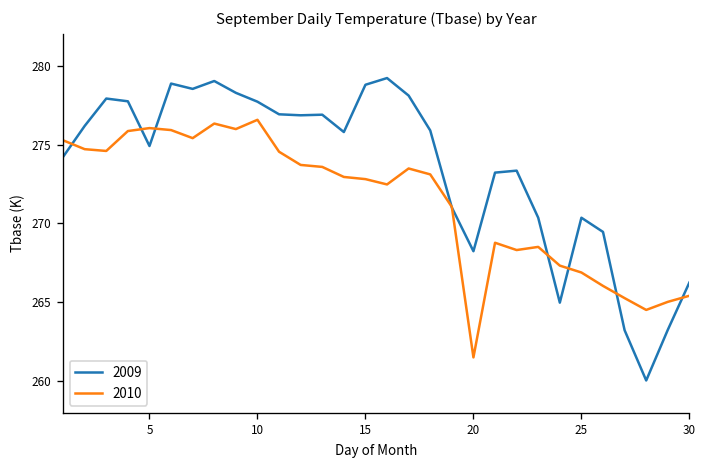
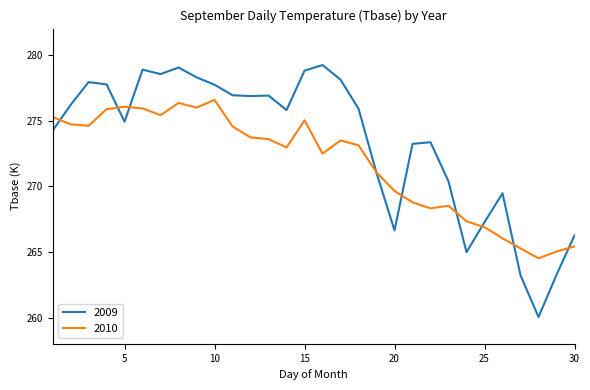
  {
    "2009": {
      "5": 274.9,
      "10": 277.7,
      "15": 278.8,
-     "20": 268.2,
-     "25": 270.4,
+     "20": 266.6,
+     "25": 267.3,
      "30": 266.3
    },
    "2010": {
      "5": 276.1,
      "10": 276.6,
-     "15": 272.8,
-     "20": 261.5,
+     "15": 275.0,
+     "20": 269.6,
      "25": 266.9,
      "30": 265.4
    }
  }
